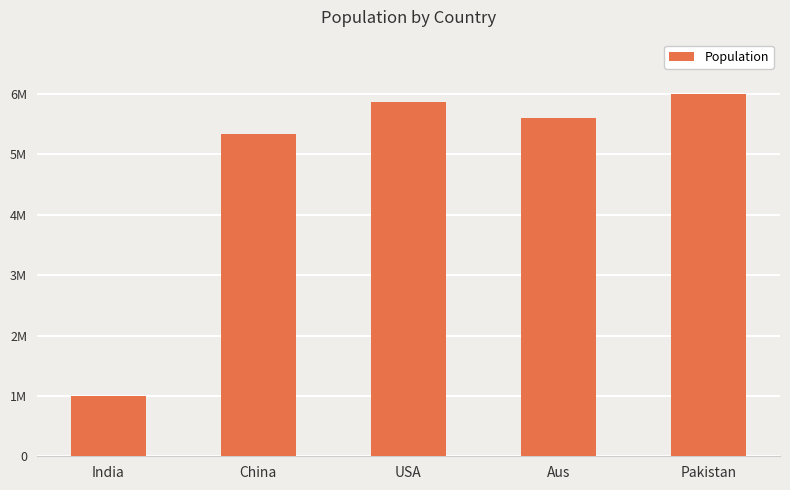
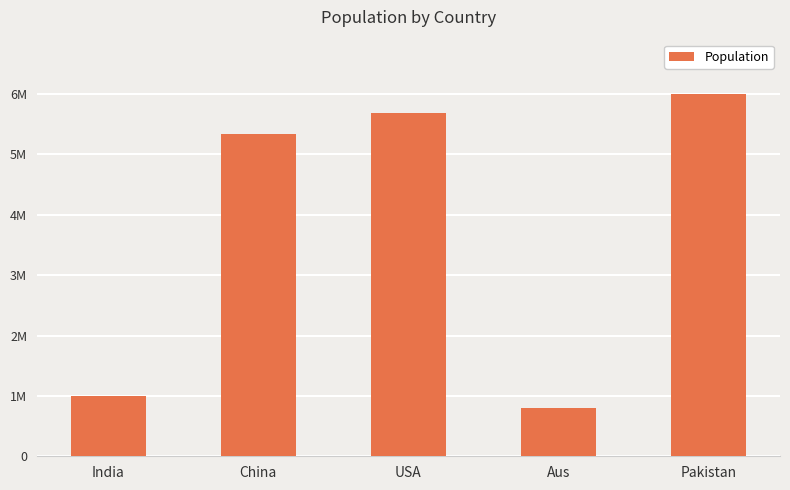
  {
    "India": 1000000,
    "China": 5300000,
-   "USA": 5900000,
-   "Aus": 5600000,
+   "USA": 5700000,
+   "Aus": 800000,
    "Pakistan": 6000000
  }
